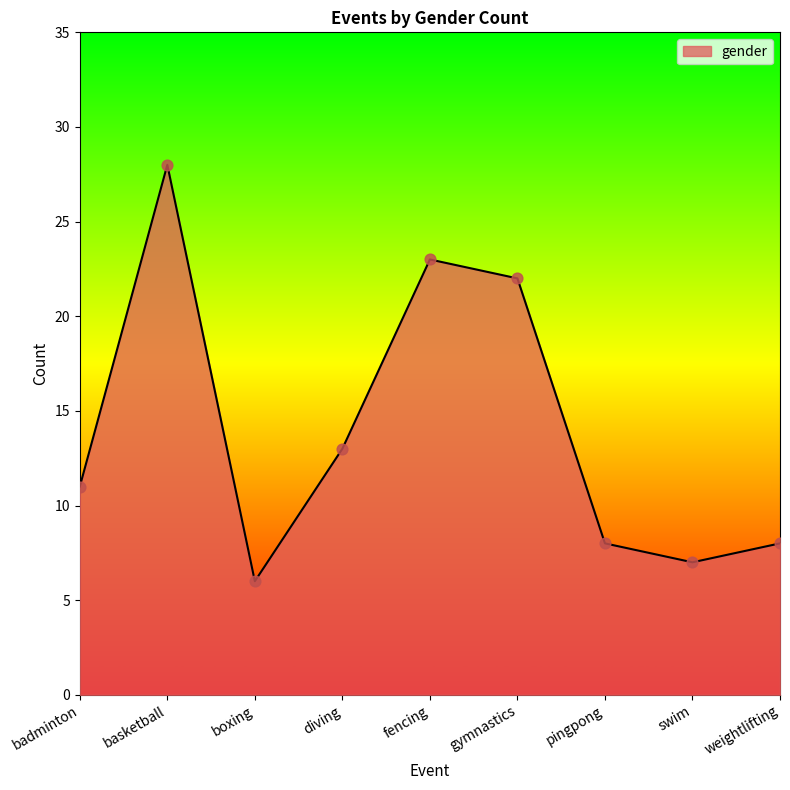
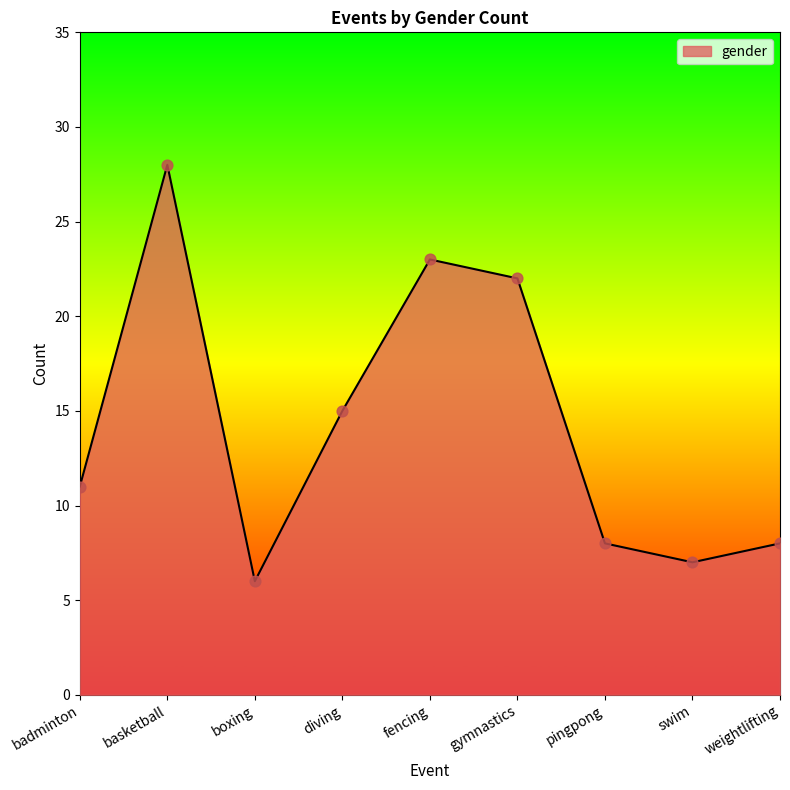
  {
    "badminton": 11,
    "basketball": 28,
    "boxing": 6,
-   "diving": 13,
+   "diving": 15,
    "fencing": 23,
    "gymnastics": 22,
    "pingpong": 8,
    "swim": 7,
    "weightlifting": 8
  }
